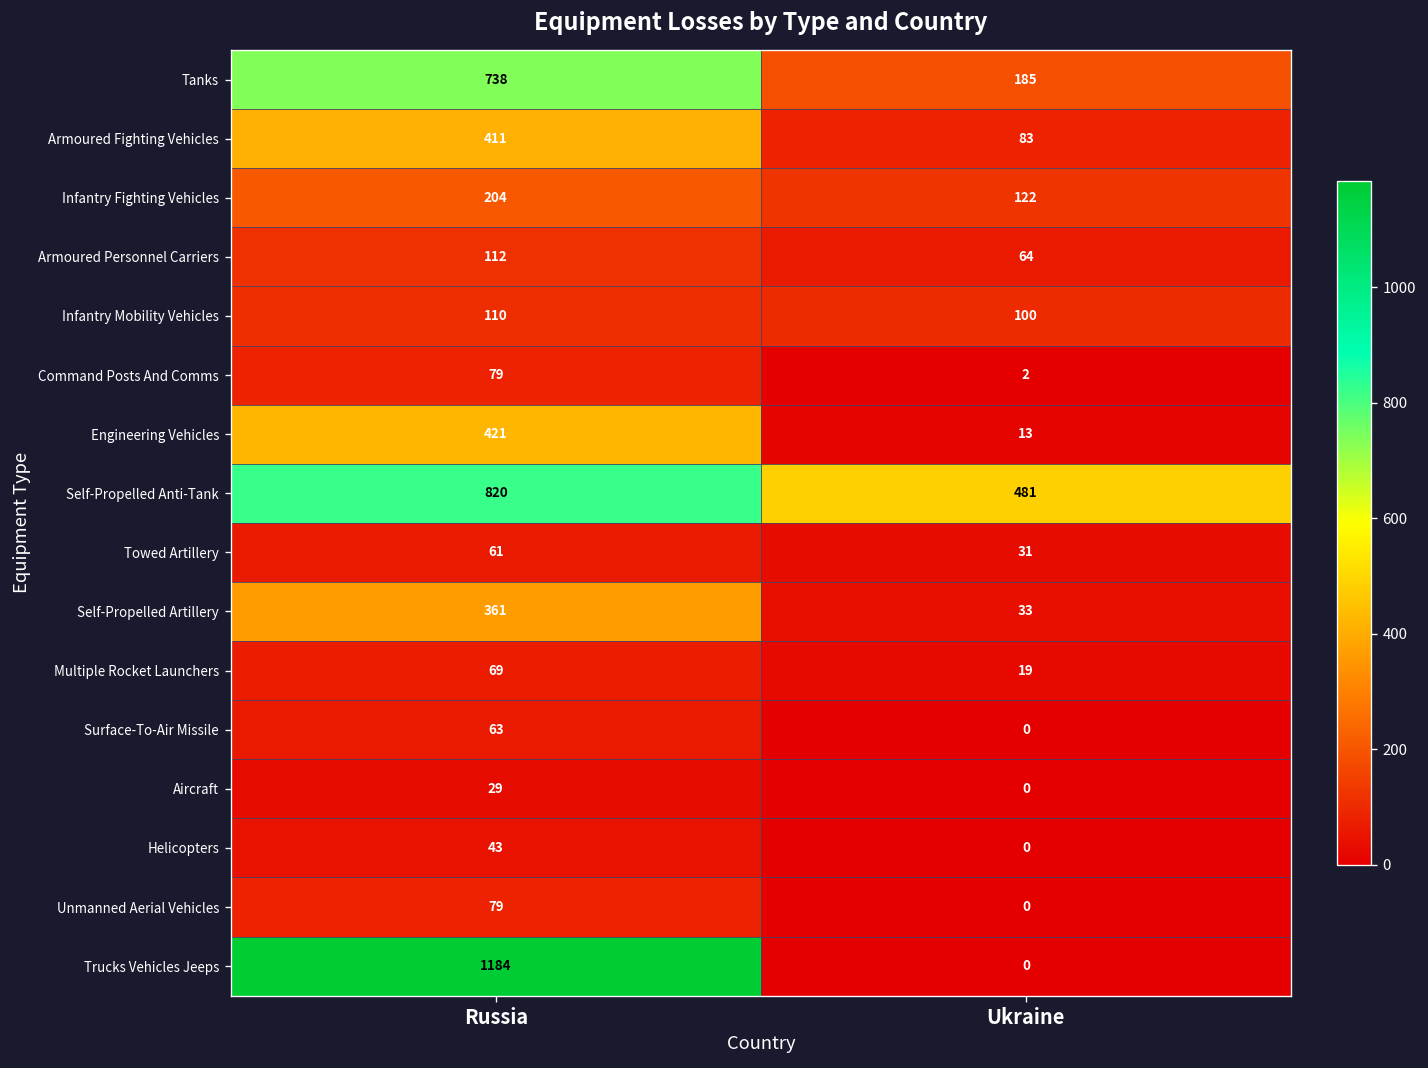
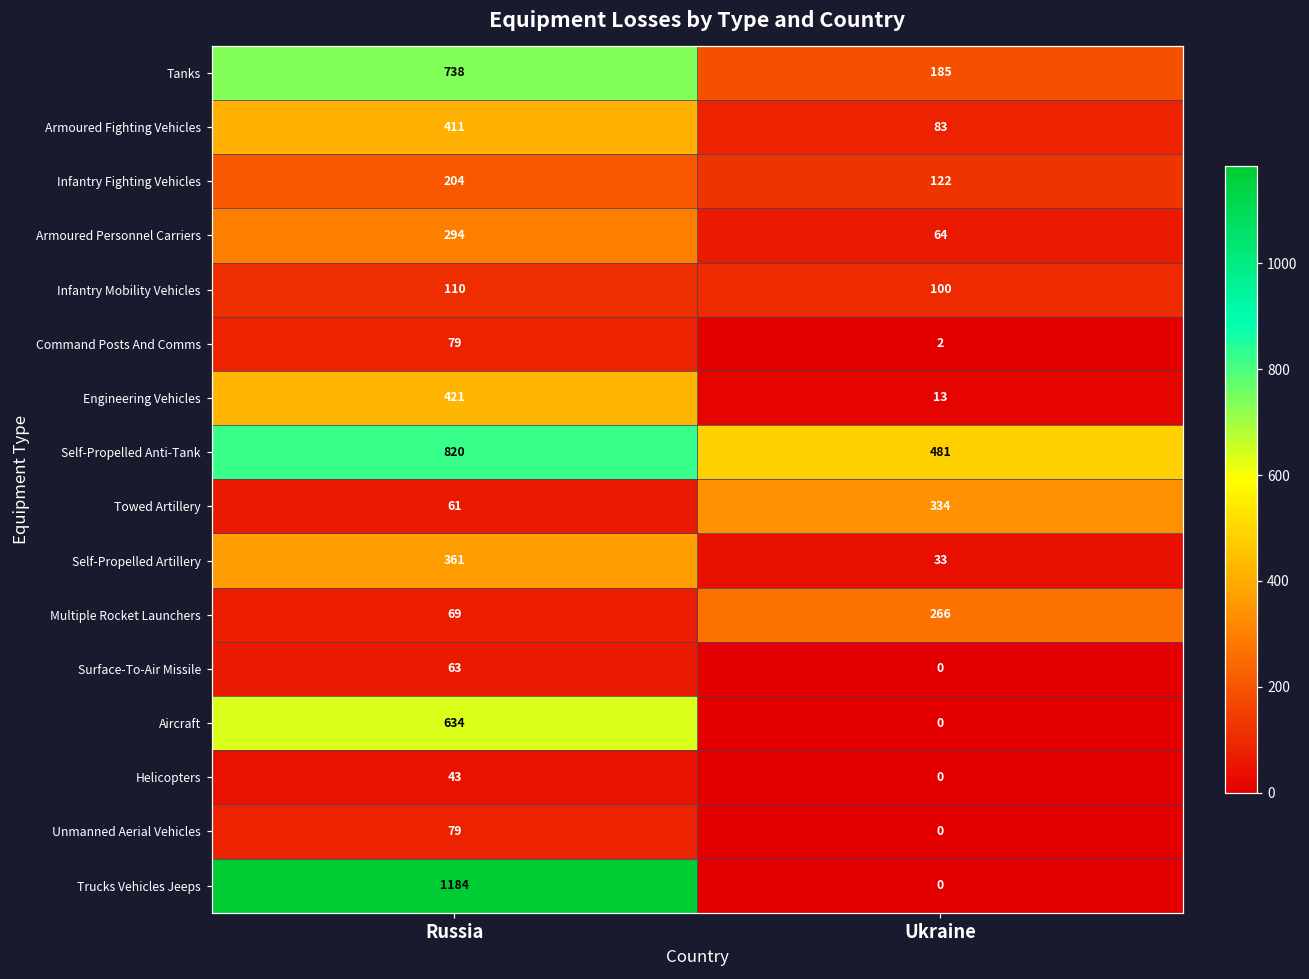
  {
    "Tanks": {
      "Russia": 738,
      "Ukraine": 185
    },
    "Armoured Fighting Vehicles": {
      "Russia": 411,
      "Ukraine": 83
    },
    "Infantry Fighting Vehicles": {
      "Russia": 204,
      "Ukraine": 122
    },
    "Armoured Personnel Carriers": {
-     "Russia": 112,
+     "Russia": 294,
      "Ukraine": 64
    },
    "Infantry Mobility Vehicles": {
      "Russia": 110,
      "Ukraine": 100
    },
    "Command Posts And Comms": {
      "Russia": 79,
      "Ukraine": 2
    },
    "Engineering Vehicles": {
      "Russia": 421,
      "Ukraine": 13
    },
    "Self-Propelled Anti-Tank": {
      "Russia": 820,
      "Ukraine": 481
    },
    "Towed Artillery": {
      "Russia": 61,
-     "Ukraine": 31
+     "Ukraine": 334
    },
    "Self-Propelled Artillery": {
      "Russia": 361,
      "Ukraine": 33
    },
    "Multiple Rocket Launchers": {
      "Russia": 69,
-     "Ukraine": 19
+     "Ukraine": 266
    },
    "Surface-To-Air Missile": {
      "Russia": 63,
      "Ukraine": 0
    },
    "Aircraft": {
-     "Russia": 29,
+     "Russia": 634,
      "Ukraine": 0
    },
    "Helicopters": {
      "Russia": 43,
      "Ukraine": 0
    },
    "Unmanned Aerial Vehicles": {
      "Russia": 79,
      "Ukraine": 0
    },
    "Trucks Vehicles Jeeps": {
      "Russia": 1184,
      "Ukraine": 0
    }
  }
